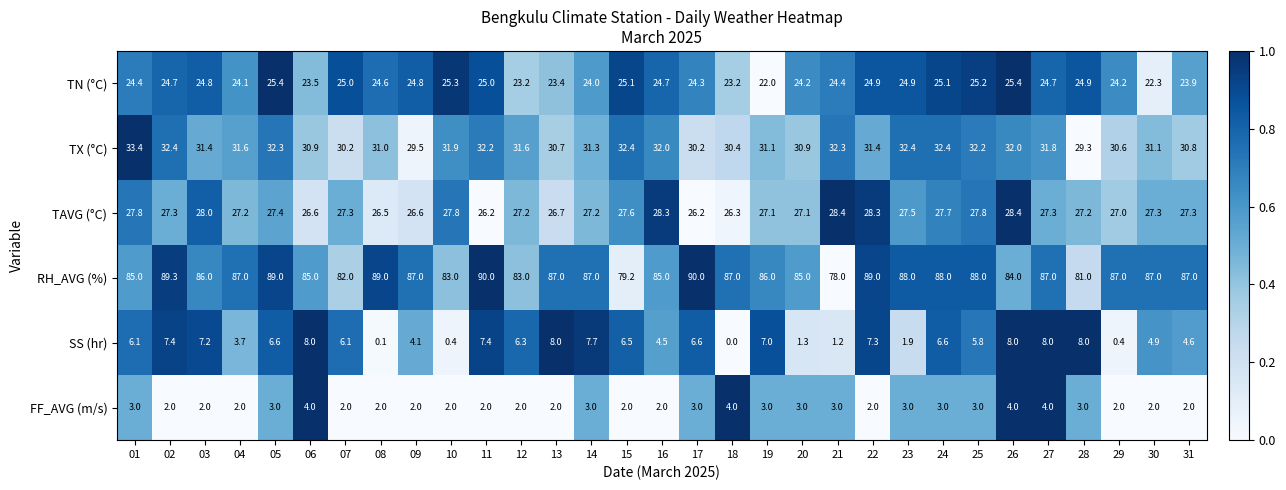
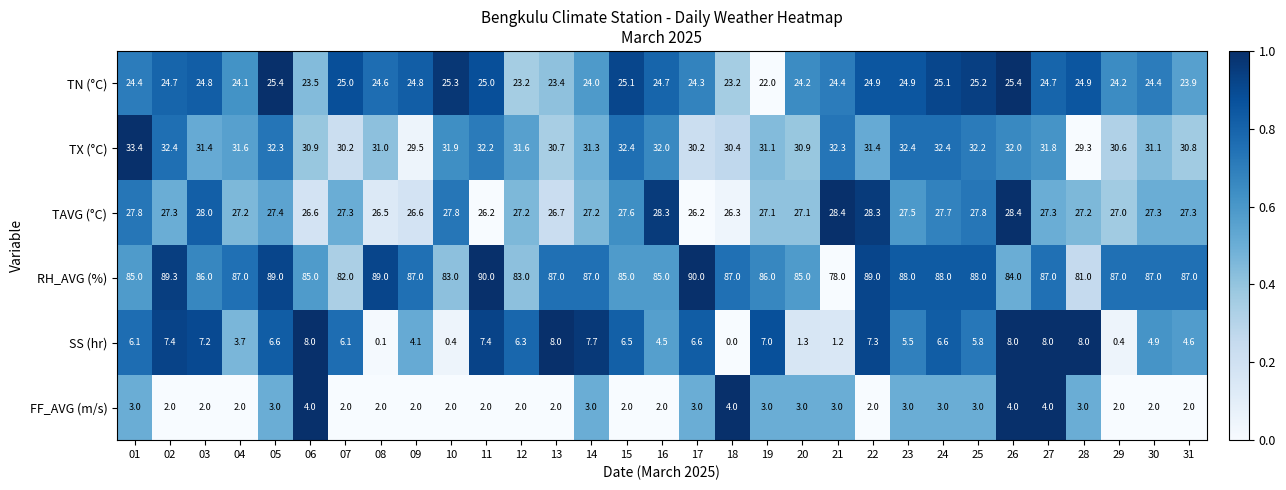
  {
    "TN (°C)": {
      "01": 24.4,
      "02": 24.7,
      "03": 24.8,
      "04": 24.1,
      "05": 25.4,
      "06": 23.5,
      "07": 25.0,
      "08": 24.6,
      "09": 24.8,
      "10": 25.3,
      "11": 25.0,
      "12": 23.2,
      "13": 23.4,
      "14": 24.0,
      "15": 25.1,
      "16": 24.7,
      "17": 24.3,
      "18": 23.2,
      "19": 22.0,
      "20": 24.2,
      "21": 24.4,
      "22": 24.9,
      "23": 24.9,
      "24": 25.1,
      "25": 25.2,
      "26": 25.4,
      "27": 24.7,
      "28": 24.9,
      "29": 24.2,
-     "30": 22.3,
+     "30": 24.4,
      "31": 23.9
    },
    "TX (°C)": {
      "01": 33.4,
      "02": 32.4,
      "03": 31.4,
      "04": 31.6,
      "05": 32.3,
      "06": 30.9,
      "07": 30.2,
      "08": 31.0,
      "09": 29.5,
      "10": 31.9,
      "11": 32.2,
      "12": 31.6,
      "13": 30.7,
      "14": 31.3,
      "15": 32.4,
      "16": 32.0,
      "17": 30.2,
      "18": 30.4,
      "19": 31.1,
      "20": 30.9,
      "21": 32.3,
      "22": 31.4,
      "23": 32.4,
      "24": 32.4,
      "25": 32.2,
      "26": 32.0,
      "27": 31.8,
      "28": 29.3,
      "29": 30.6,
      "30": 31.1,
      "31": 30.8
    },
    "TAVG (°C)": {
      "01": 27.8,
      "02": 27.3,
      "03": 28.0,
      "04": 27.2,
      "05": 27.4,
      "06": 26.6,
      "07": 27.3,
      "08": 26.5,
      "09": 26.6,
      "10": 27.8,
      "11": 26.2,
      "12": 27.2,
      "13": 26.7,
      "14": 27.2,
      "15": 27.6,
      "16": 28.3,
      "17": 26.2,
      "18": 26.3,
      "19": 27.1,
      "20": 27.1,
      "21": 28.4,
      "22": 28.3,
      "23": 27.5,
      "24": 27.7,
      "25": 27.8,
      "26": 28.4,
      "27": 27.3,
      "28": 27.2,
      "29": 27.0,
      "30": 27.3,
      "31": 27.3
    },
    "RH_AVG (%)": {
      "01": 85.0,
      "02": 89.3,
      "03": 86.0,
      "04": 87.0,
      "05": 89.0,
      "06": 85.0,
      "07": 82.0,
      "08": 89.0,
      "09": 87.0,
      "10": 83.0,
      "11": 90.0,
      "12": 83.0,
      "13": 87.0,
      "14": 87.0,
-     "15": 79.2,
+     "15": 85.0,
      "16": 85.0,
      "17": 90.0,
      "18": 87.0,
      "19": 86.0,
      "20": 85.0,
      "21": 78.0,
      "22": 89.0,
      "23": 88.0,
      "24": 88.0,
      "25": 88.0,
      "26": 84.0,
      "27": 87.0,
      "28": 81.0,
      "29": 87.0,
      "30": 87.0,
      "31": 87.0
    },
    "SS (hr)": {
      "01": 6.1,
      "02": 7.4,
      "03": 7.2,
      "04": 3.7,
      "05": 6.6,
      "06": 8.0,
      "07": 6.1,
      "08": 0.1,
      "09": 4.1,
      "10": 0.4,
      "11": 7.4,
      "12": 6.3,
      "13": 8.0,
      "14": 7.7,
      "15": 6.5,
      "16": 4.5,
      "17": 6.6,
      "18": 0.0,
      "19": 7.0,
      "20": 1.3,
      "21": 1.2,
      "22": 7.3,
-     "23": 1.9,
+     "23": 5.5,
      "24": 6.6,
      "25": 5.8,
      "26": 8.0,
      "27": 8.0,
      "28": 8.0,
      "29": 0.4,
      "30": 4.9,
      "31": 4.6
    },
    "FF_AVG (m/s)": {
      "01": 3.0,
      "02": 2.0,
      "03": 2.0,
      "04": 2.0,
      "05": 3.0,
      "06": 4.0,
      "07": 2.0,
      "08": 2.0,
      "09": 2.0,
      "10": 2.0,
      "11": 2.0,
      "12": 2.0,
      "13": 2.0,
      "14": 3.0,
      "15": 2.0,
      "16": 2.0,
      "17": 3.0,
      "18": 4.0,
      "19": 3.0,
      "20": 3.0,
      "21": 3.0,
      "22": 2.0,
      "23": 3.0,
      "24": 3.0,
      "25": 3.0,
      "26": 4.0,
      "27": 4.0,
      "28": 3.0,
      "29": 2.0,
      "30": 2.0,
      "31": 2.0
    }
  }
